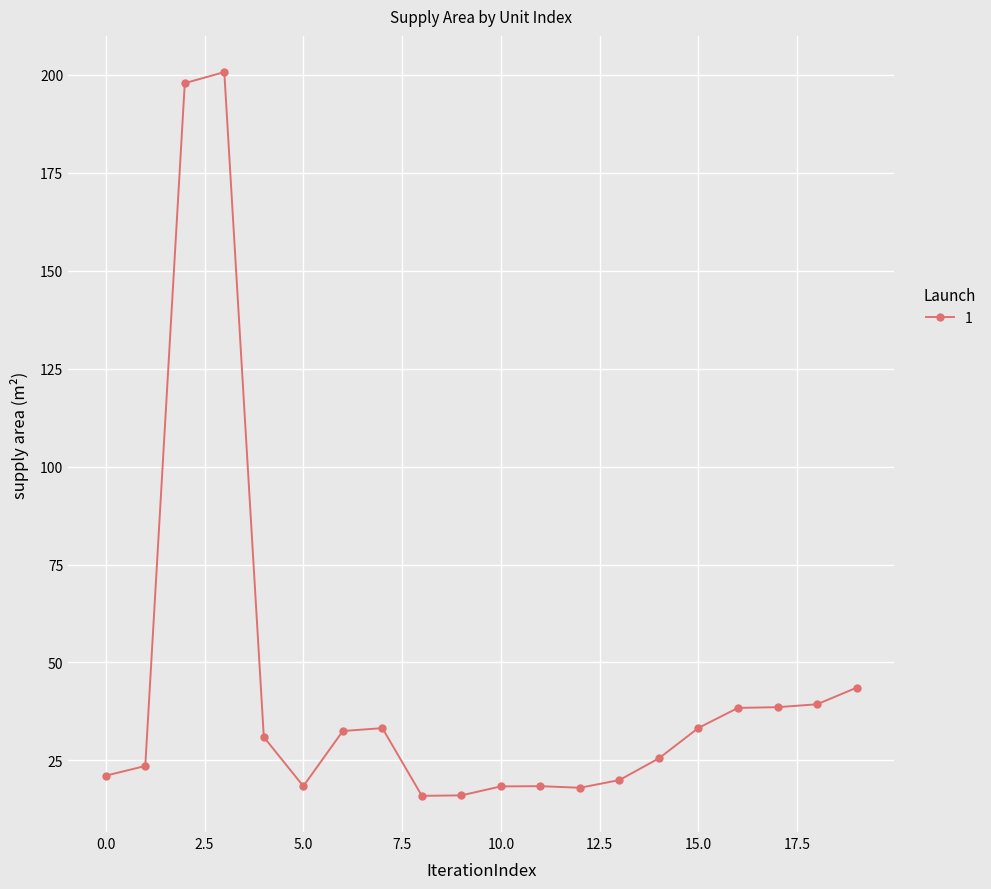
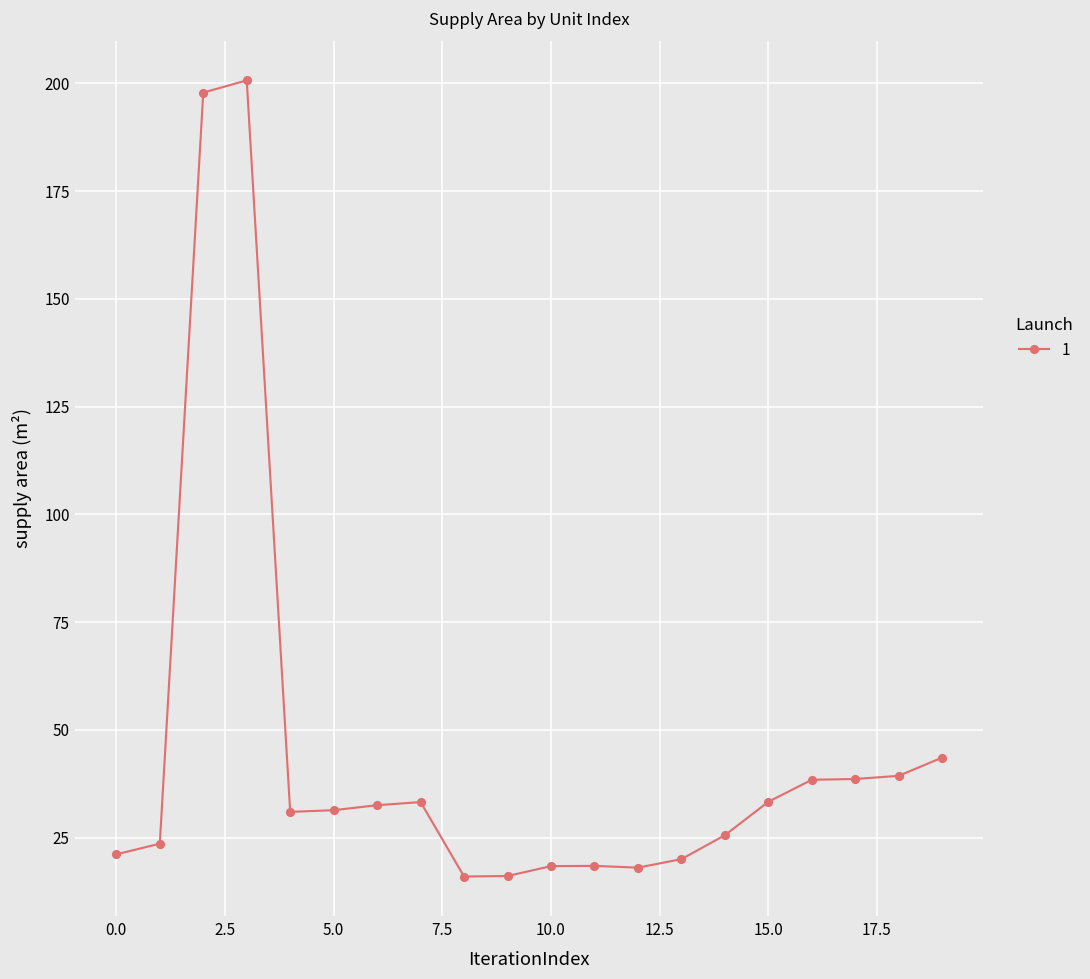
  {
    "0.0": 21,
-   "5.0": 18,
+   "5.0": 31,
    "10.0": 18,
    "15.0": 33
  }
